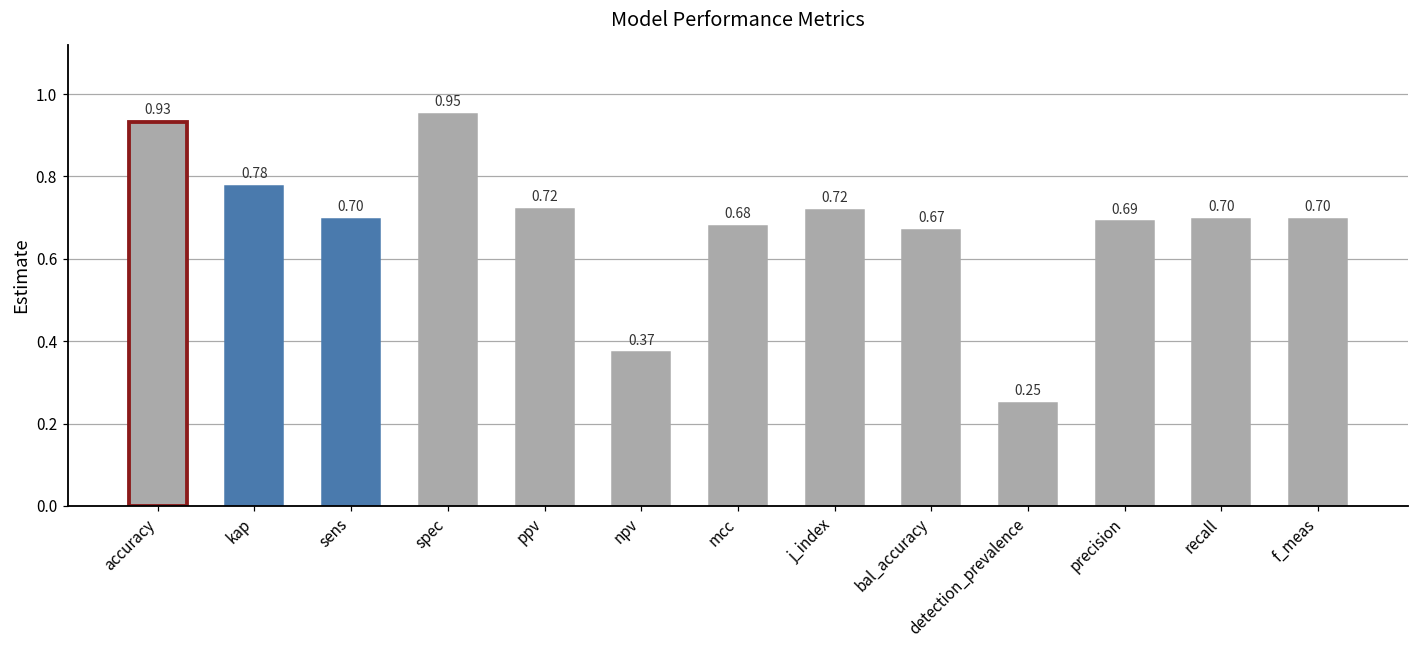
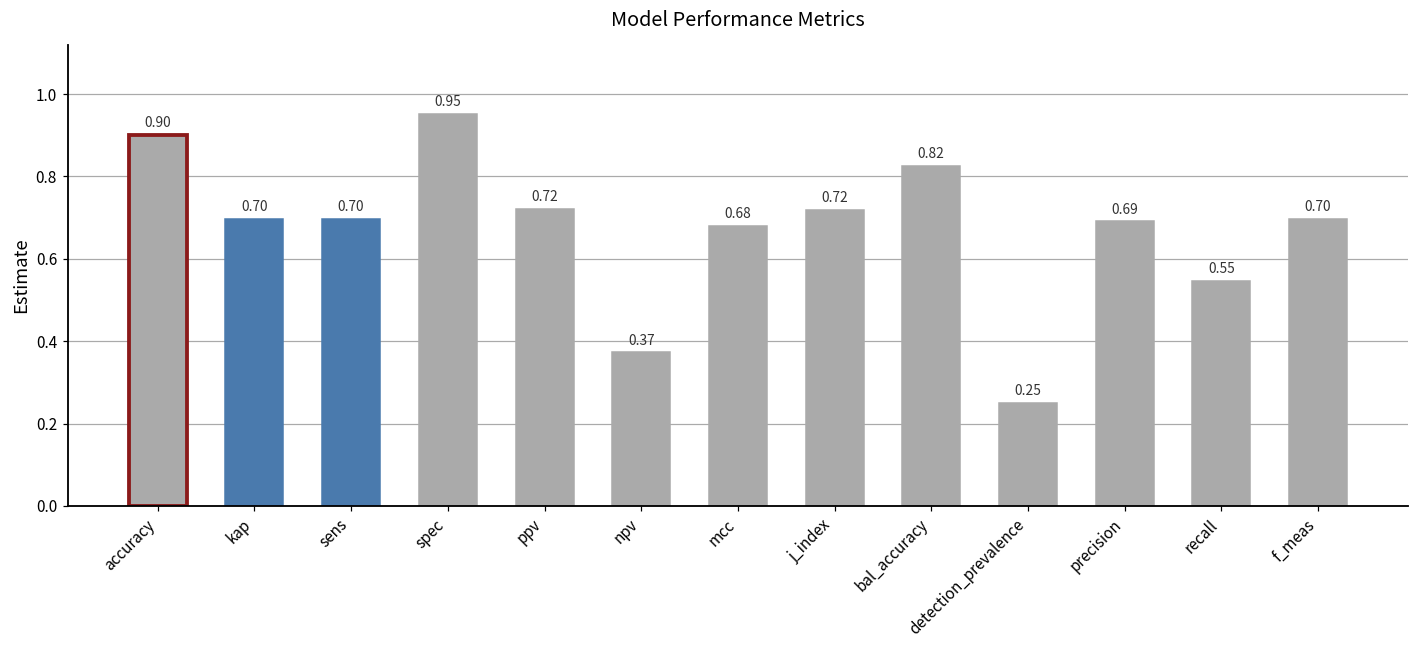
  {
-   "accuracy": 0.93,
-   "kap": 0.78,
+   "accuracy": 0.90,
+   "kap": 0.70,
    "sens": 0.70,
    "spec": 0.95,
    "ppv": 0.72,
    "npv": 0.37,
    "mcc": 0.68,
    "j_index": 0.72,
-   "bal_accuracy": 0.67,
+   "bal_accuracy": 0.82,
    "detection_prevalence": 0.25,
    "precision": 0.69,
-   "recall": 0.70,
+   "recall": 0.55,
    "f_meas": 0.70
  }
